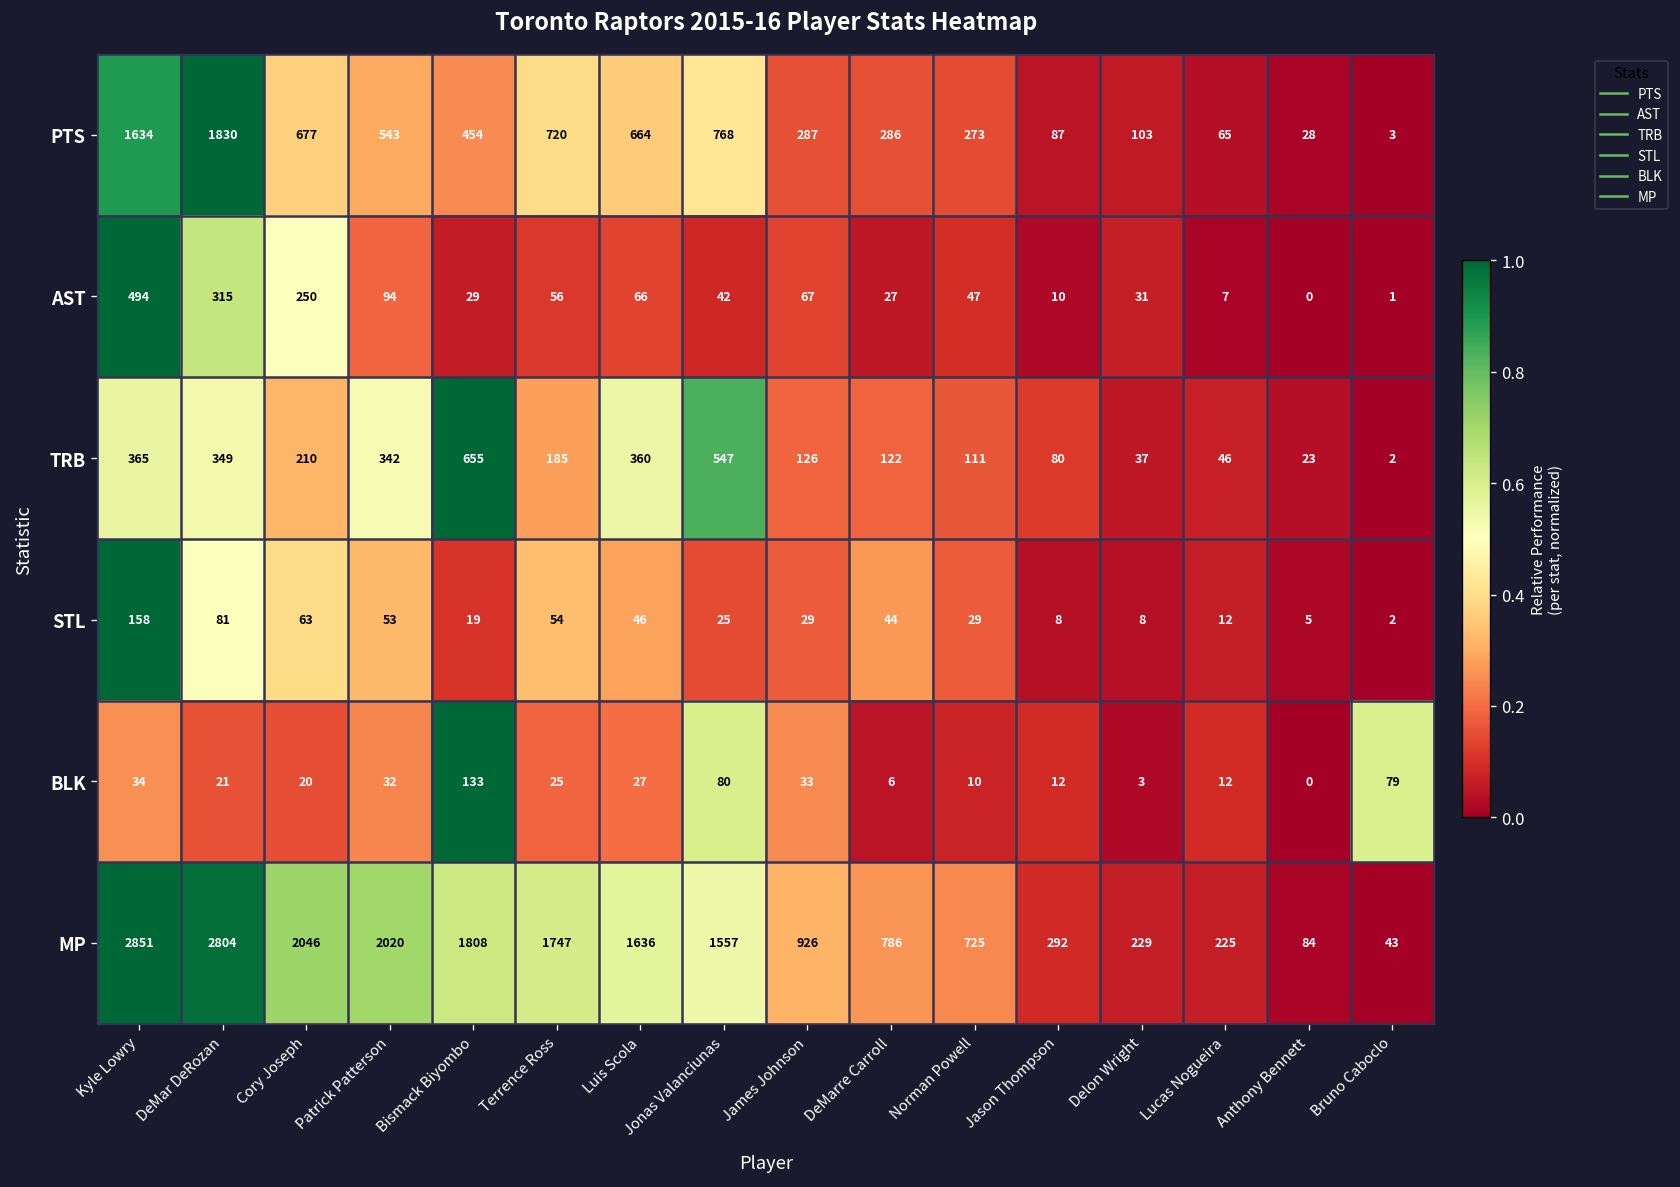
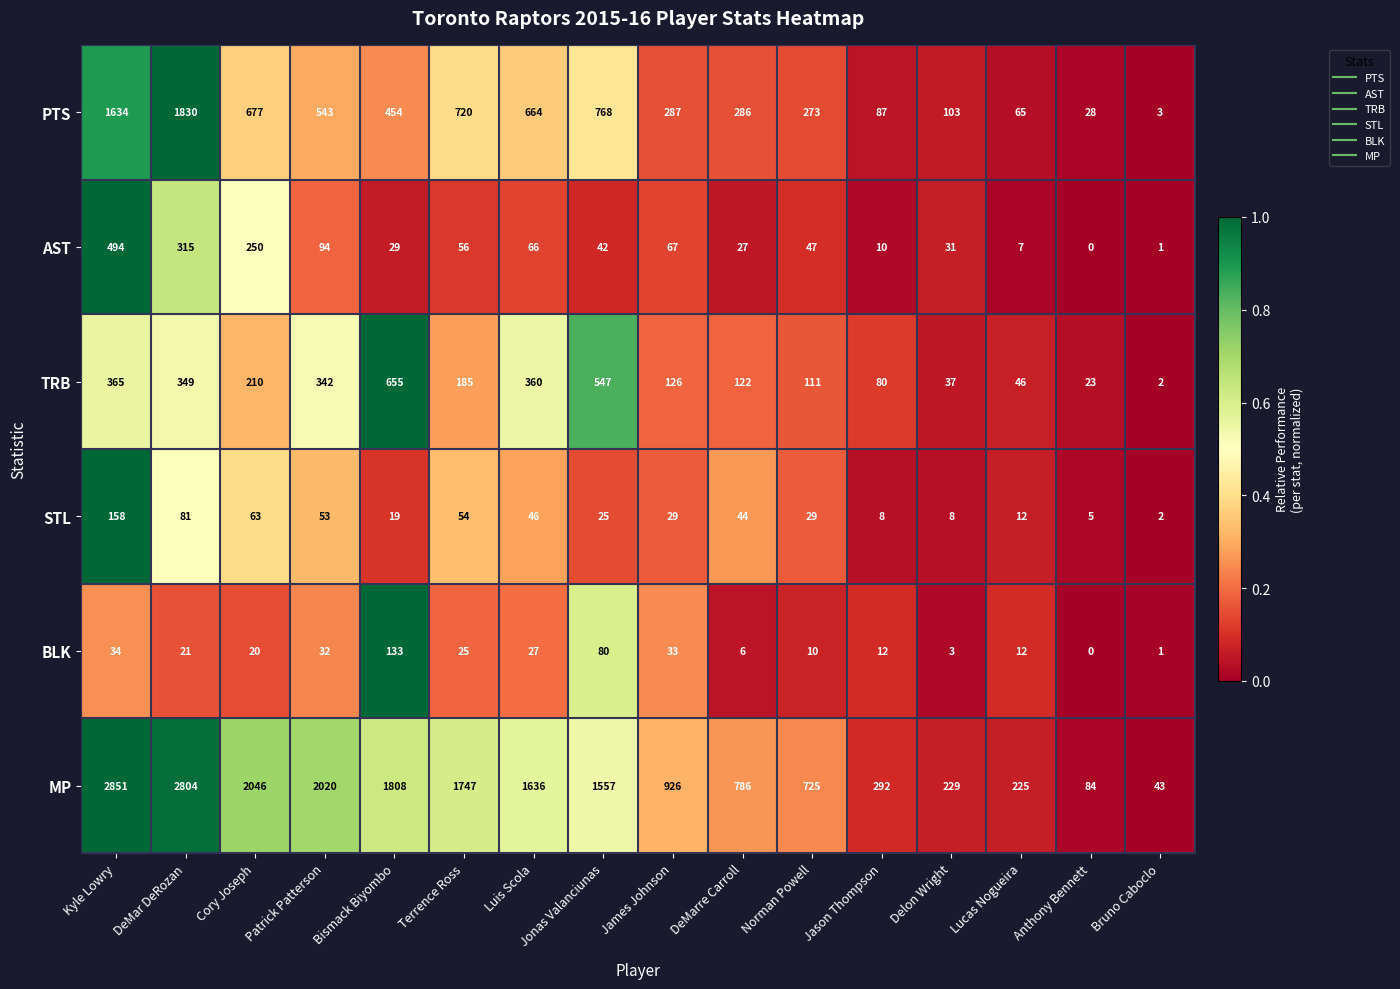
  {
    "PTS": {
      "Kyle Lowry": 1634,
      "DeMar DeRozan": 1830,
      "Cory Joseph": 677,
      "Patrick Patterson": 543,
      "Bismack Biyombo": 454,
      "Terrence Ross": 720,
      "Luis Scola": 664,
      "Jonas Valanciunas": 768,
      "James Johnson": 287,
      "DeMarre Carroll": 286,
      "Norman Powell": 273,
      "Jason Thompson": 87,
      "Delon Wright": 103,
      "Lucas Nogueira": 65,
      "Anthony Bennett": 28,
      "Bruno Caboclo": 3
    },
    "AST": {
      "Kyle Lowry": 494,
      "DeMar DeRozan": 315,
      "Cory Joseph": 250,
      "Patrick Patterson": 94,
      "Bismack Biyombo": 29,
      "Terrence Ross": 56,
      "Luis Scola": 66,
      "Jonas Valanciunas": 42,
      "James Johnson": 67,
      "DeMarre Carroll": 27,
      "Norman Powell": 47,
      "Jason Thompson": 10,
      "Delon Wright": 31,
      "Lucas Nogueira": 7,
      "Anthony Bennett": 0,
      "Bruno Caboclo": 1
    },
    "TRB": {
      "Kyle Lowry": 365,
      "DeMar DeRozan": 349,
      "Cory Joseph": 210,
      "Patrick Patterson": 342,
      "Bismack Biyombo": 655,
      "Terrence Ross": 185,
      "Luis Scola": 360,
      "Jonas Valanciunas": 547,
      "James Johnson": 126,
      "DeMarre Carroll": 122,
      "Norman Powell": 111,
      "Jason Thompson": 80,
      "Delon Wright": 37,
      "Lucas Nogueira": 46,
      "Anthony Bennett": 23,
      "Bruno Caboclo": 2
    },
    "STL": {
      "Kyle Lowry": 158,
      "DeMar DeRozan": 81,
      "Cory Joseph": 63,
      "Patrick Patterson": 53,
      "Bismack Biyombo": 19,
      "Terrence Ross": 54,
      "Luis Scola": 46,
      "Jonas Valanciunas": 25,
      "James Johnson": 29,
      "DeMarre Carroll": 44,
      "Norman Powell": 29,
      "Jason Thompson": 8,
      "Delon Wright": 8,
      "Lucas Nogueira": 12,
      "Anthony Bennett": 5,
      "Bruno Caboclo": 2
    },
    "BLK": {
      "Kyle Lowry": 34,
      "DeMar DeRozan": 21,
      "Cory Joseph": 20,
      "Patrick Patterson": 32,
      "Bismack Biyombo": 133,
      "Terrence Ross": 25,
      "Luis Scola": 27,
      "Jonas Valanciunas": 80,
      "James Johnson": 33,
      "DeMarre Carroll": 6,
      "Norman Powell": 10,
      "Jason Thompson": 12,
      "Delon Wright": 3,
      "Lucas Nogueira": 12,
      "Anthony Bennett": 0,
-     "Bruno Caboclo": 79
+     "Bruno Caboclo": 1
    },
    "MP": {
      "Kyle Lowry": 2851,
      "DeMar DeRozan": 2804,
      "Cory Joseph": 2046,
      "Patrick Patterson": 2020,
      "Bismack Biyombo": 1808,
      "Terrence Ross": 1747,
      "Luis Scola": 1636,
      "Jonas Valanciunas": 1557,
      "James Johnson": 926,
      "DeMarre Carroll": 786,
      "Norman Powell": 725,
      "Jason Thompson": 292,
      "Delon Wright": 229,
      "Lucas Nogueira": 225,
      "Anthony Bennett": 84,
      "Bruno Caboclo": 43
    }
  }
